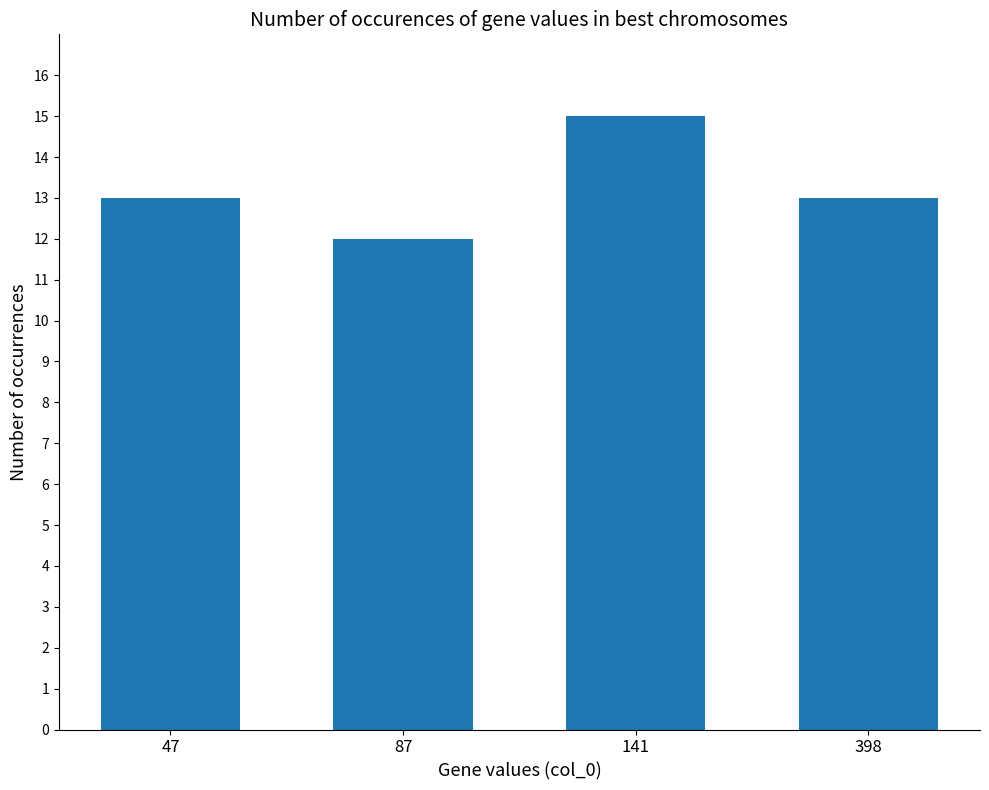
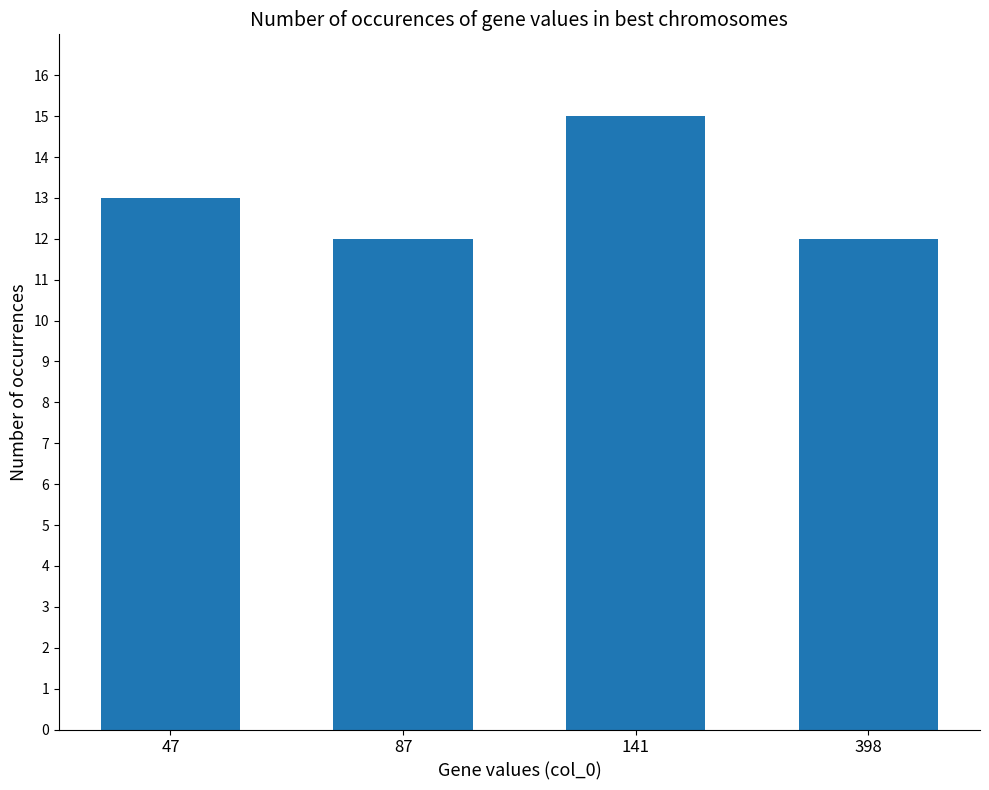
  {
    "47": 13,
    "87": 12,
    "141": 15,
-   "398": 13
+   "398": 12
  }
